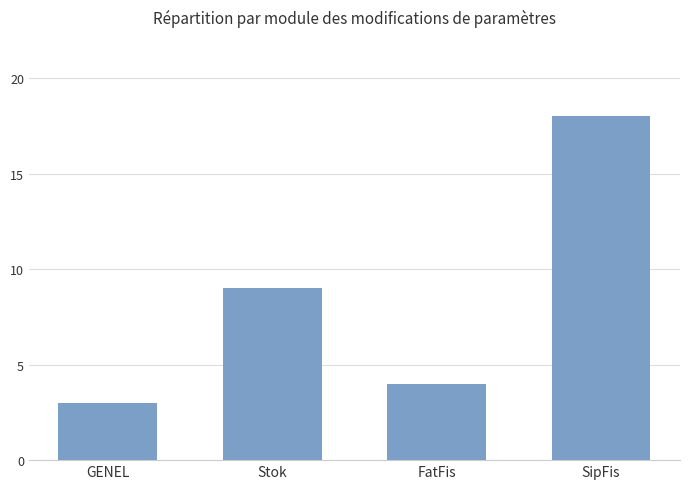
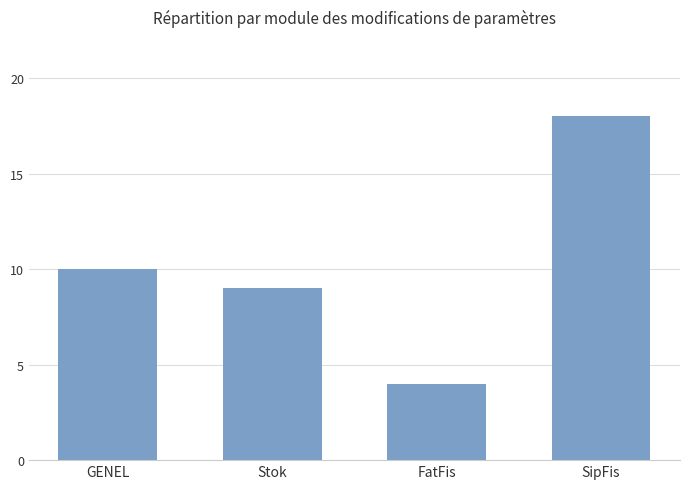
  {
-   "GENEL": 3,
+   "GENEL": 10,
    "Stok": 9,
    "FatFis": 4,
    "SipFis": 18
  }
